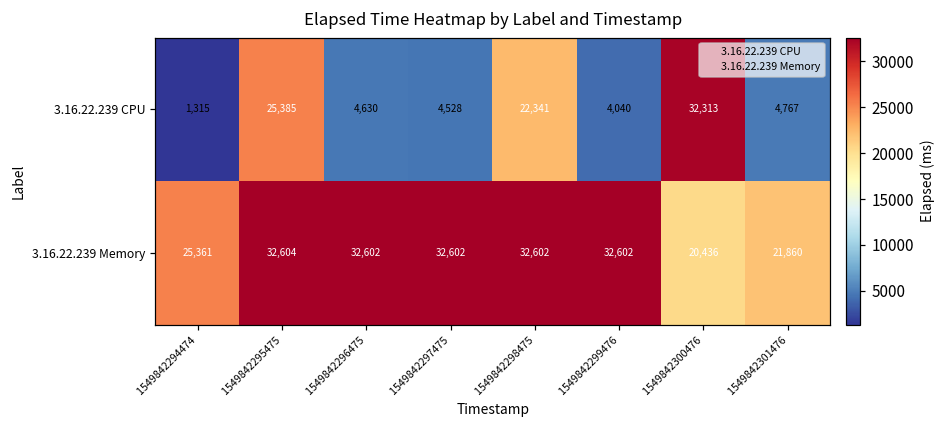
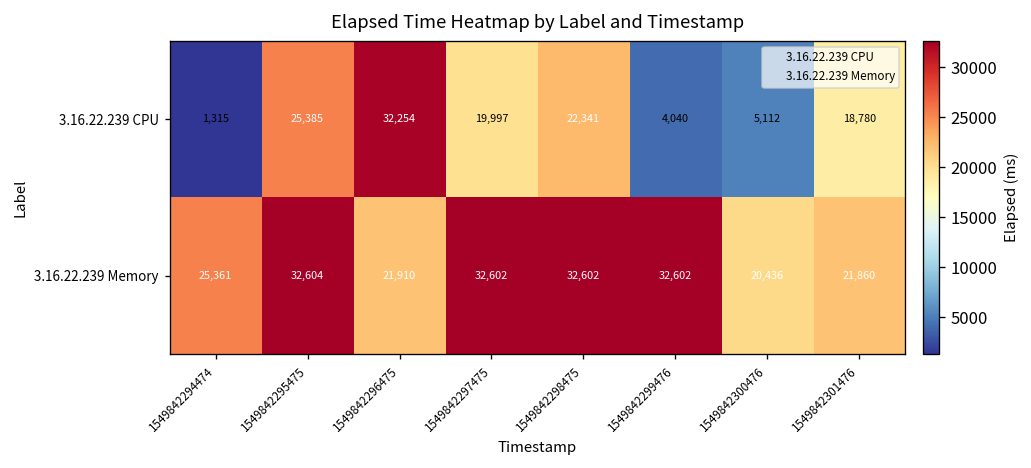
  {
    "3.16.22.239 CPU": {
      "1549842294474": "1,315",
      "1549842295475": "25,385",
-     "1549842296475": "4,630",
-     "1549842297475": "4,528",
+     "1549842296475": "32,254",
+     "1549842297475": "19,997",
      "1549842298475": "22,341",
      "1549842299476": "4,040",
-     "1549842300476": "32,313",
-     "1549842301476": "4,767"
+     "1549842300476": "5,112",
+     "1549842301476": "18,780"
    },
    "3.16.22.239 Memory": {
      "1549842294474": "25,361",
      "1549842295475": "32,604",
-     "1549842296475": "32,602",
+     "1549842296475": "21,910",
      "1549842297475": "32,602",
      "1549842298475": "32,602",
      "1549842299476": "32,602",
      "1549842300476": "20,436",
      "1549842301476": "21,860"
    }
  }
